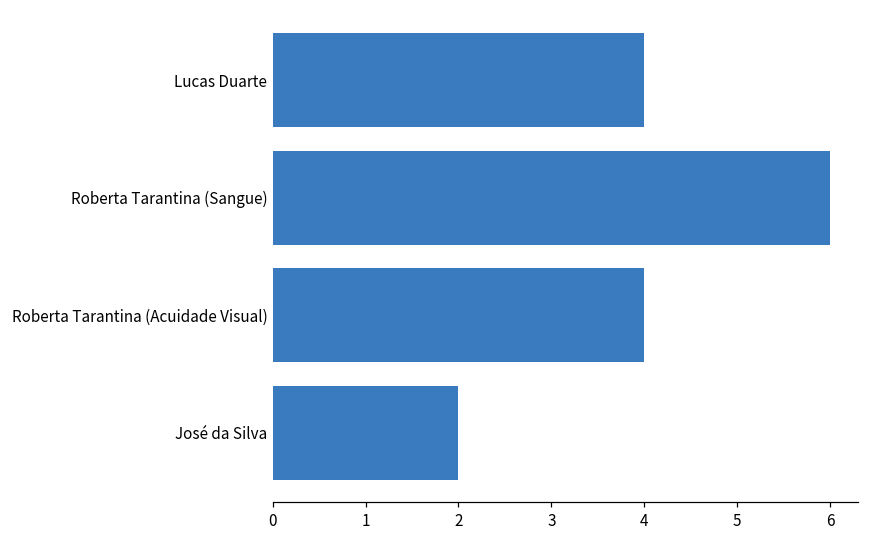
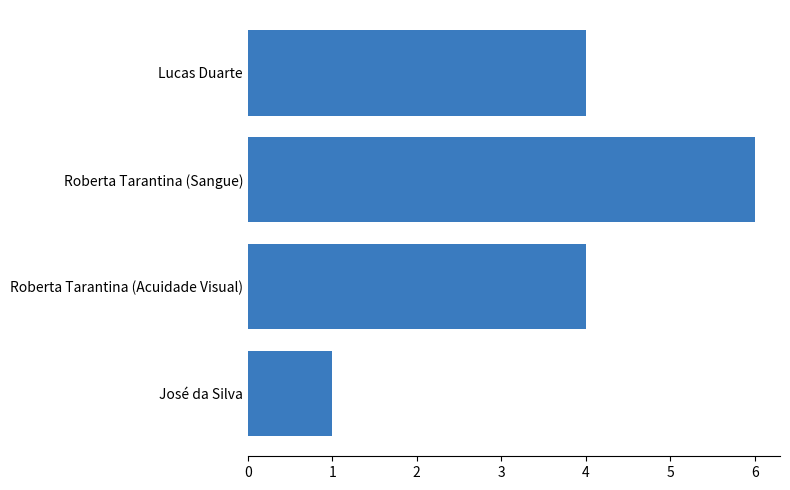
  {
    "Lucas Duarte": 4,
    "Roberta Tarantina (Sangue)": 6,
    "Roberta Tarantina (Acuidade Visual)": 4,
-   "José da Silva": 2
+   "José da Silva": 1
  }
